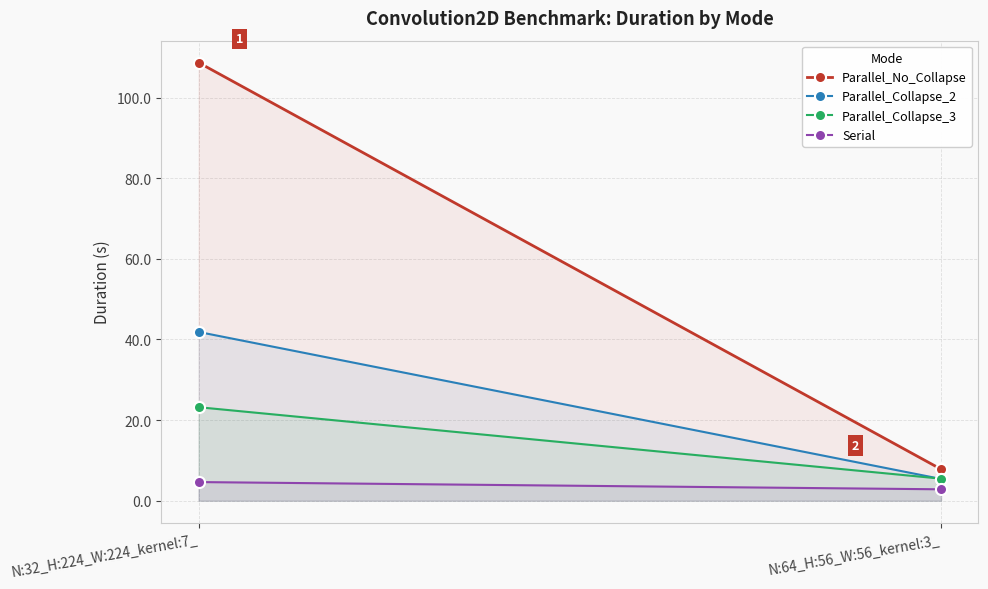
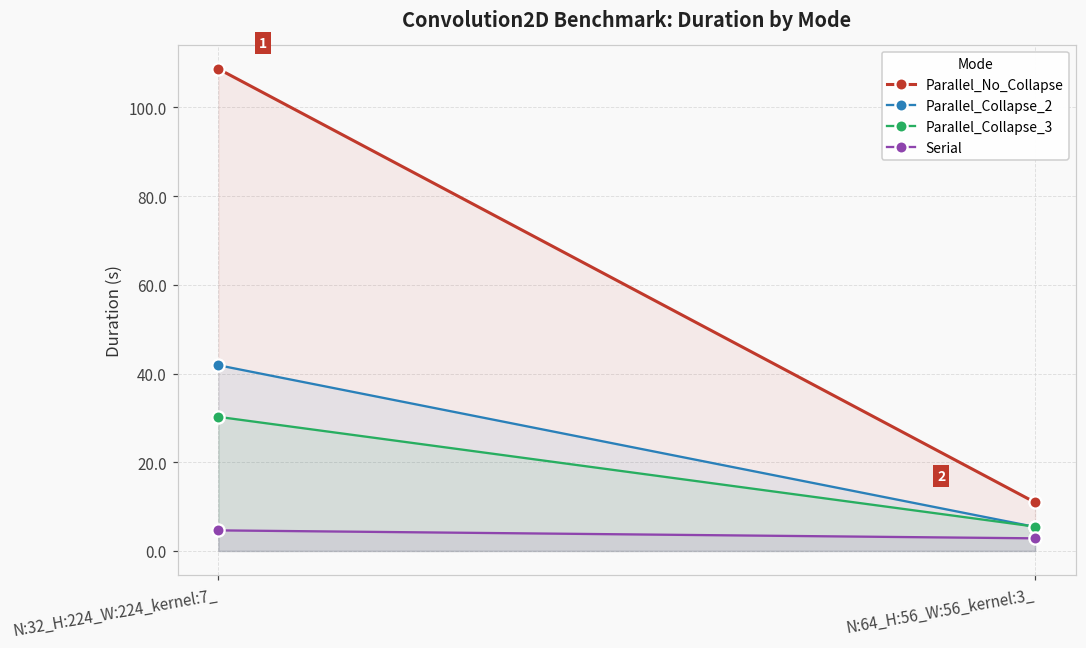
  {
    "Parallel_No_Collapse": {
      "N:32_H:224_W:224_kernel:7_": 109,
-     "N:64_H:56_W:56_kernel:3_": 8
+     "N:64_H:56_W:56_kernel:3_": 11
    },
    "Parallel_Collapse_2": {
      "N:32_H:224_W:224_kernel:7_": 42
    },
    "Parallel_Collapse_3": {
-     "N:32_H:224_W:224_kernel:7_": 23
+     "N:32_H:224_W:224_kernel:7_": 30
    },
    "Serial": {
      "N:32_H:224_W:224_kernel:7_": 5,
      "N:64_H:56_W:56_kernel:3_": 3
    }
  }
